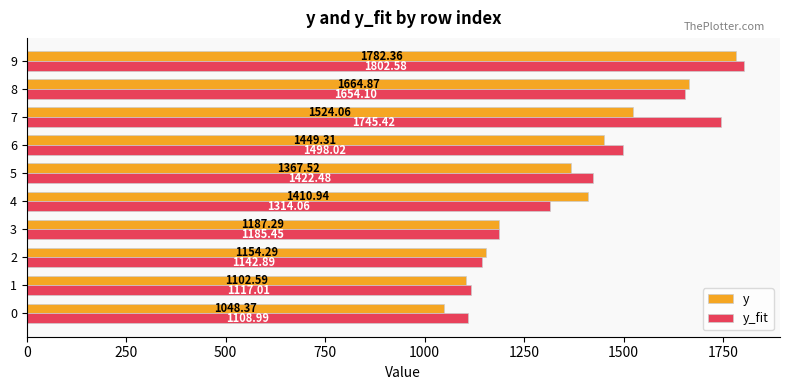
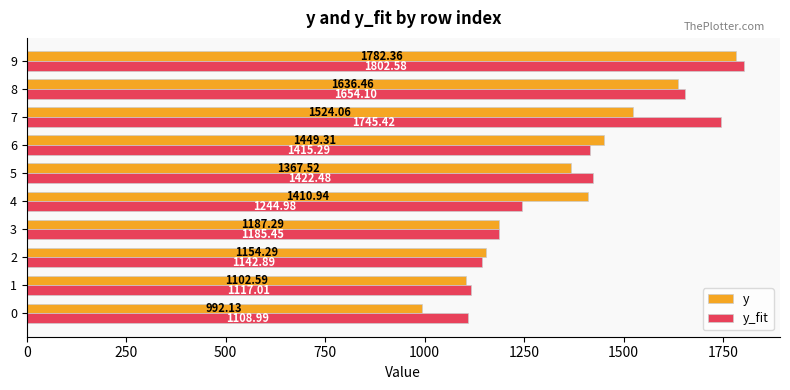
  {
    "y": {
-     "8": 1664.87,
+     "8": 1636.46,
      "7": 1524.06,
      "4": 1410.94,
-     "0": 1048.37
+     "0": 992.13
    },
    "y_fit": {
      "7": 1745.42,
-     "6": 1498.02,
-     "4": 1314.06,
+     "6": 1415.29,
+     "4": 1244.98,
      "0": 1108.99
    }
  }
